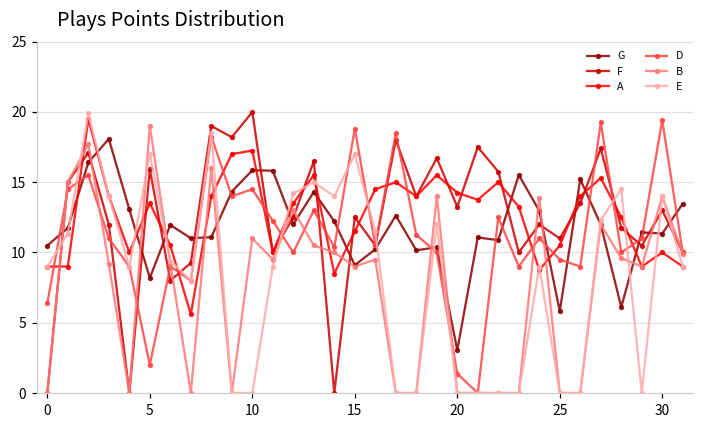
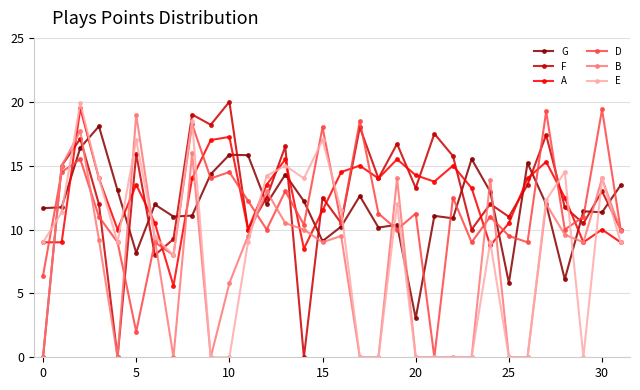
  {
    "G": {
-     "0": 10.5,
+     "0": 11.7,
      "5": 8.2,
      "10": 15.9,
      "20": 3.1,
      "25": 5.8,
      "30": 11.3
    },
    "D": {
      "0": 6.4,
      "5": 2.0,
      "10": 14.5,
-     "15": 18.8,
-     "20": 1.4,
+     "15": 18.0,
+     "20": 11.3,
      "25": 9.5,
      "30": 19.4
    },
    "B": {
      "5": 19.0,
-     "10": 11.0
+     "10": 5.8
    },
    "E": {
      "5": 17.0,
      "10": 0.0,
      "15": 17.0
    }
  }
